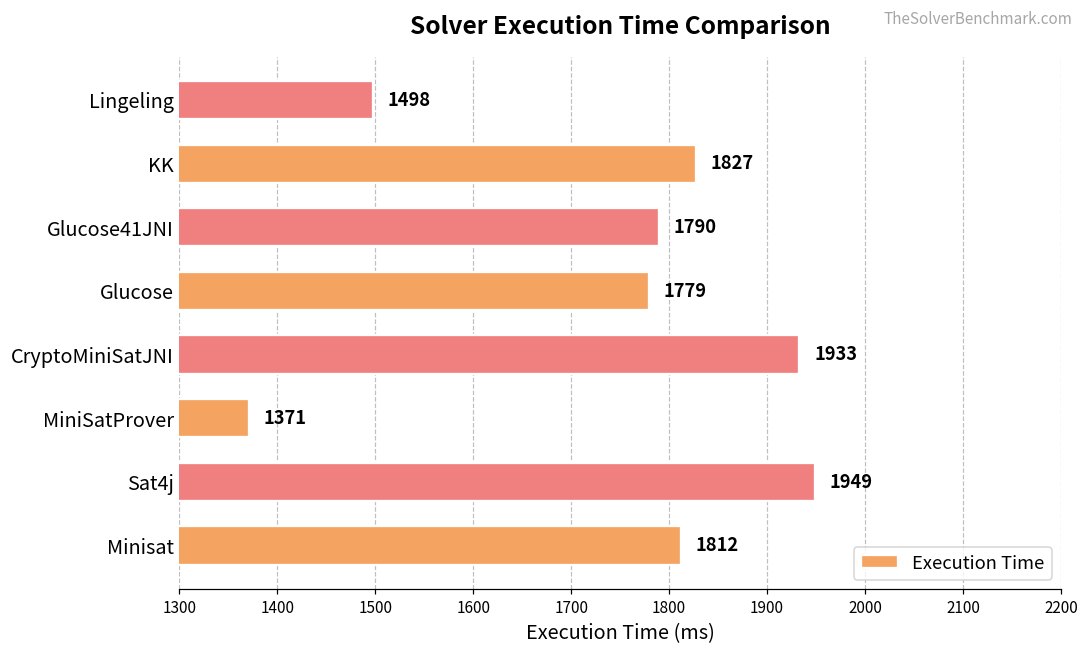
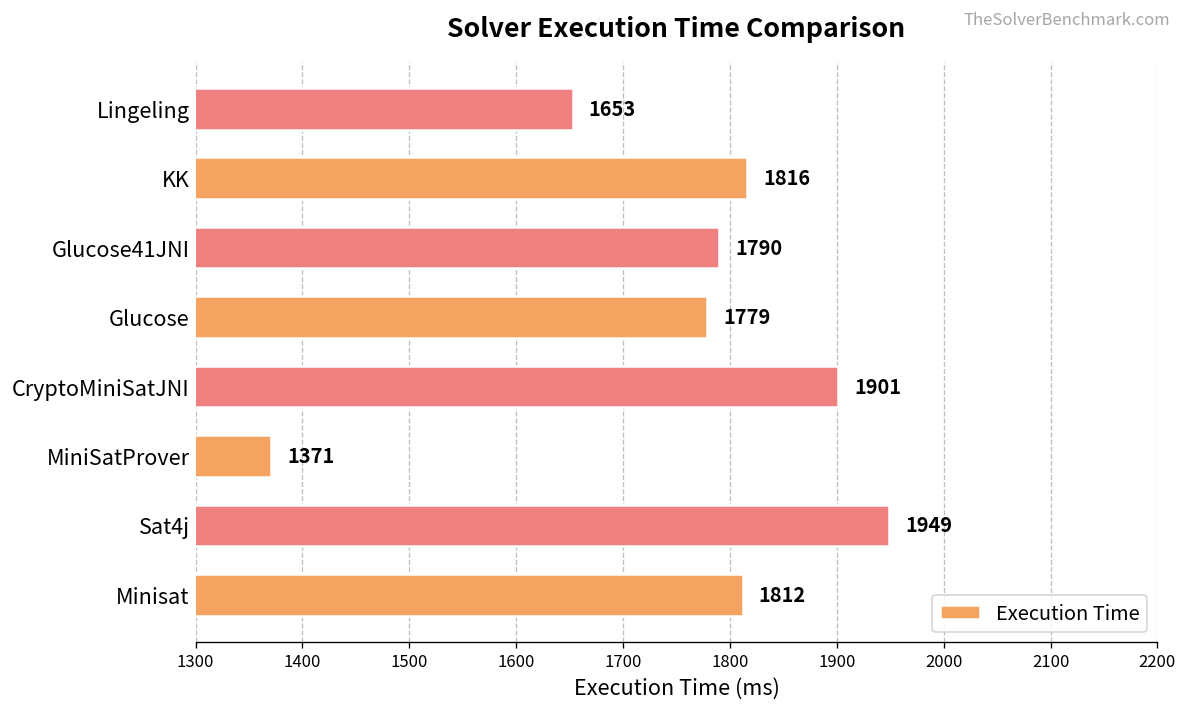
  {
-   "Lingeling": 1498,
-   "KK": 1827,
+   "Lingeling": 1653,
+   "KK": 1816,
    "Glucose41JNI": 1790,
    "Glucose": 1779,
-   "CryptoMiniSatJNI": 1933,
+   "CryptoMiniSatJNI": 1901,
    "MiniSatProver": 1371,
    "Sat4j": 1949,
    "Minisat": 1812
  }
